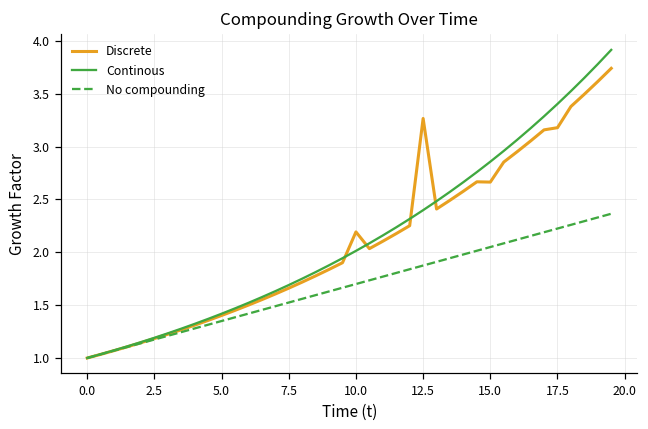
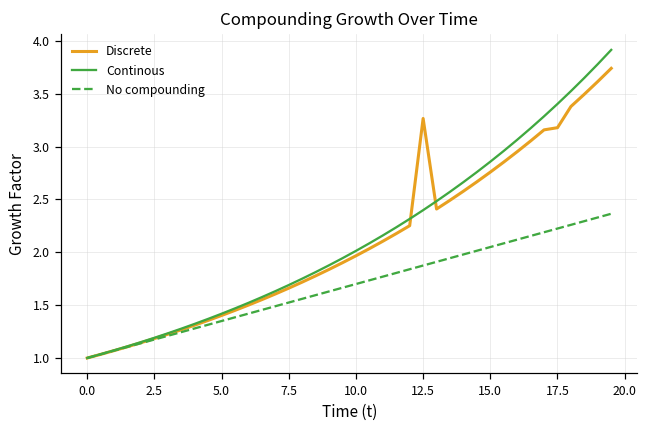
  {
    "Discrete": {
      "7.5": 1.7,
-     "10.0": 2.2,
+     "10.0": 2.0,
      "12.5": 3.3,
-     "15.0": 2.7,
+     "15.0": 2.8,
      "17.5": 3.2
    }
  }
